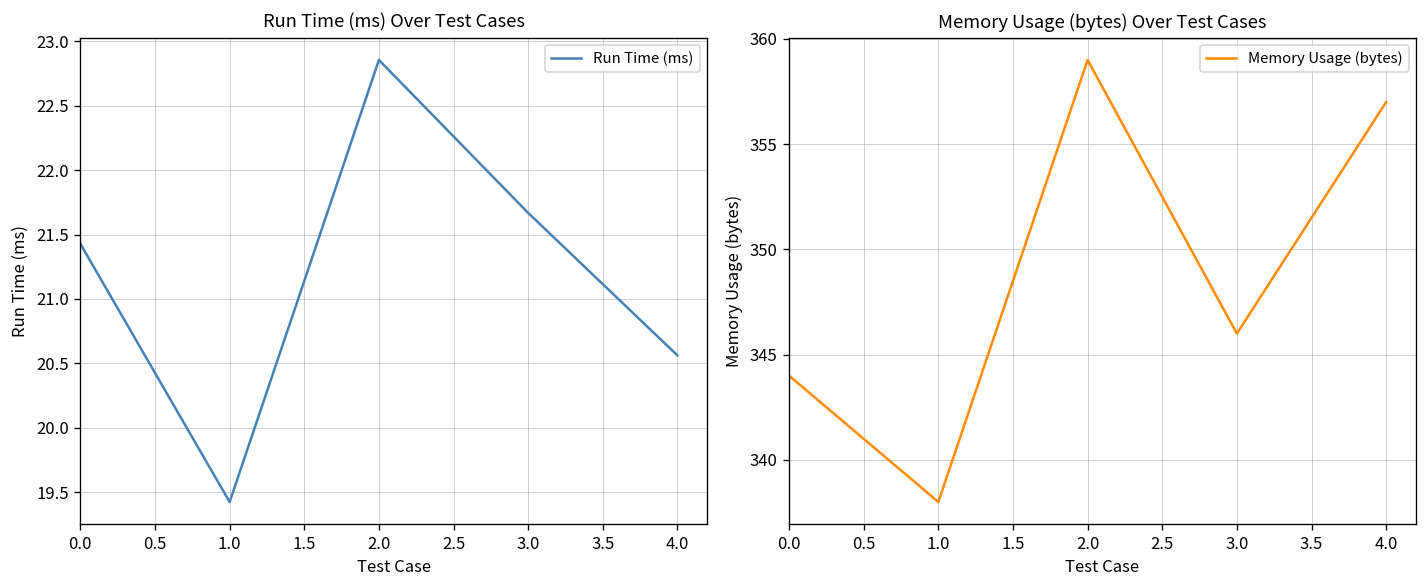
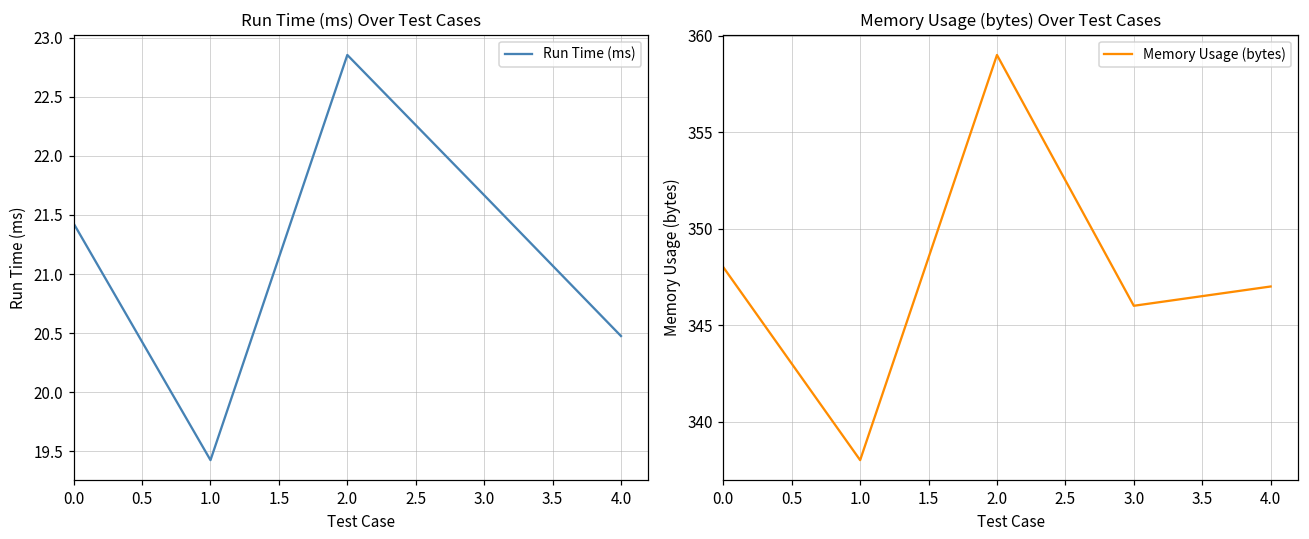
  {
    "Run Time (ms) Over Test Cases": {
      "0.0": 21.43,
      "1.0": 19.43,
      "2.0": 22.85,
      "3.0": 21.67,
-     "4.0": 20.56
+     "4.0": 20.48
    },
    "Memory Usage (bytes) Over Test Cases": {
-     "0.0": 344,
+     "0.0": 348,
      "1.0": 338,
      "2.0": 359,
      "3.0": 346,
-     "4.0": 357
+     "4.0": 347
    }
  }
